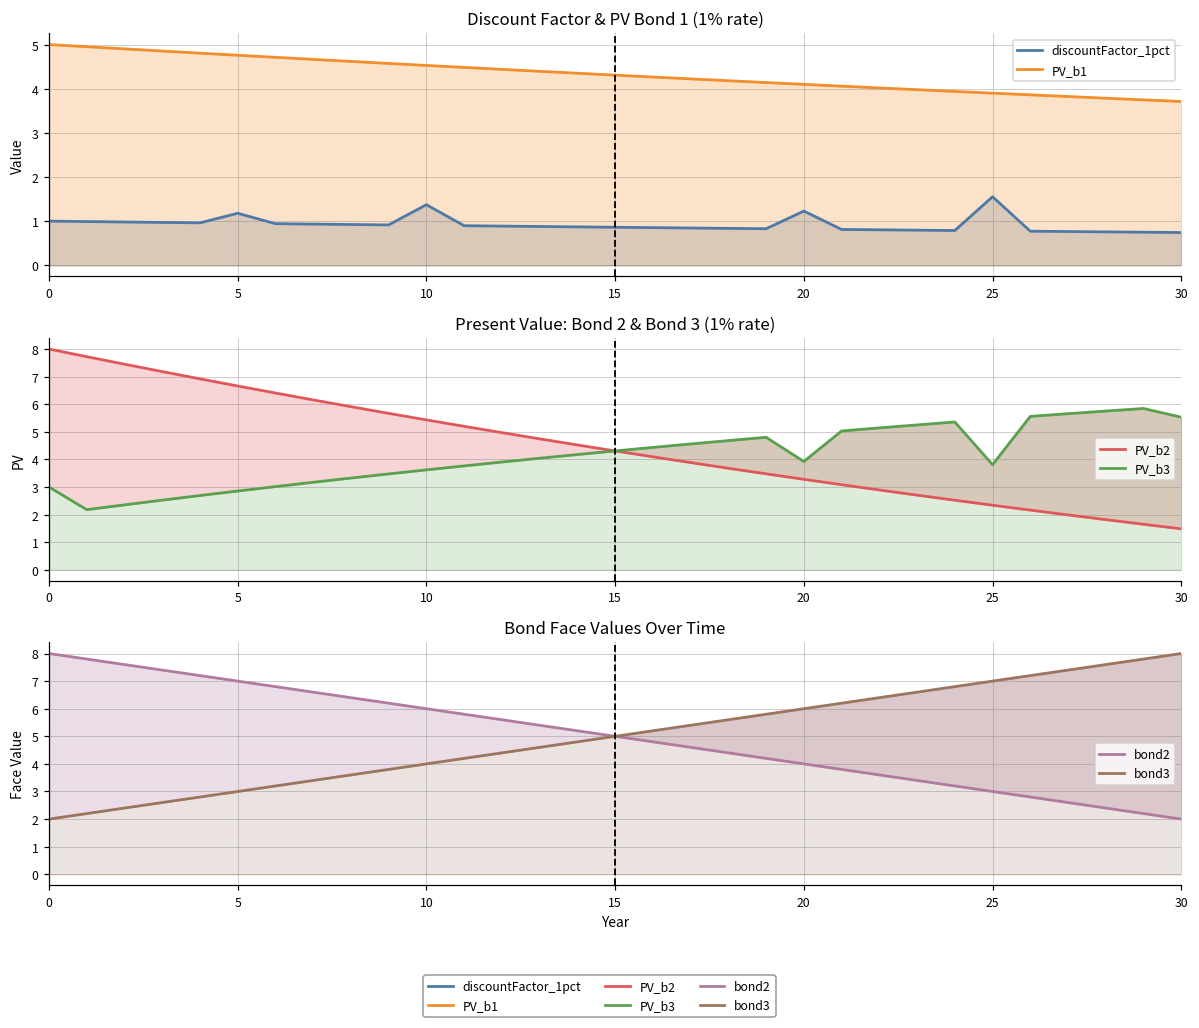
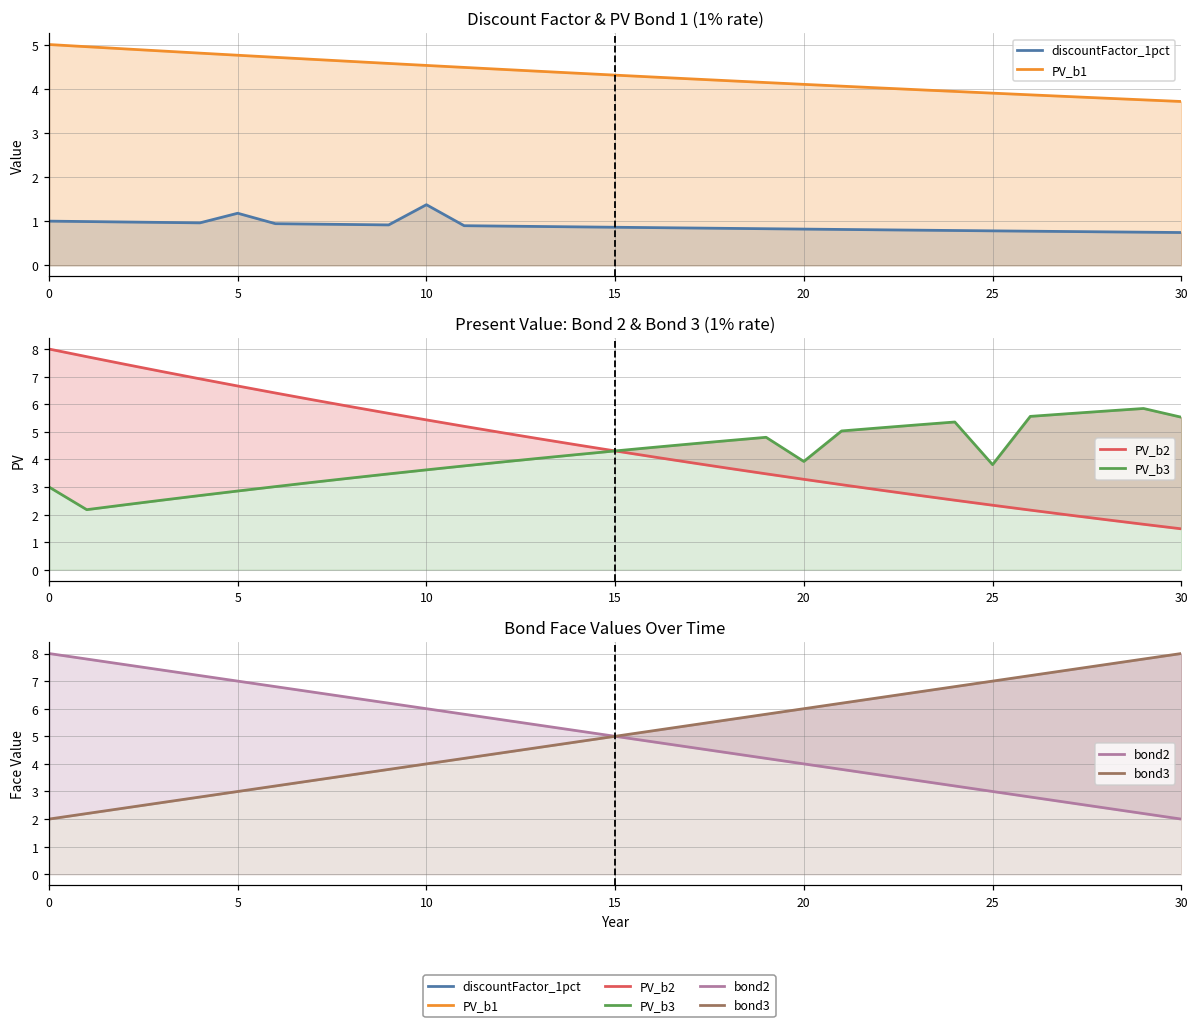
  {
    "Discount Factor & PV Bond 1 (1% rate)": {
      "discountFactor_1pct": {
        "0": 1.0,
        "5": 1.2,
        "10": 1.4,
        "15": 0.9,
-       "20": 1.2,
-       "25": 1.6,
+       "20": 0.8,
+       "25": 0.8,
        "30": 0.7
      },
      "PV_b1": {
        "0": 5.0,
        "5": 4.8,
        "10": 4.5,
        "15": 4.3,
        "20": 4.1,
        "25": 3.9,
        "30": 3.7
      }
    },
    "Present Value: Bond 2 & Bond 3 (1% rate)": {
      "PV_b3": {
        "0": 3.0,
        "5": 2.9,
        "10": 3.6
      }
    },
    "Bond Face Values Over Time": {
      "bond3": {
        "0": 2.0,
        "5": 3.0,
        "10": 4.0
      }
    }
  }
